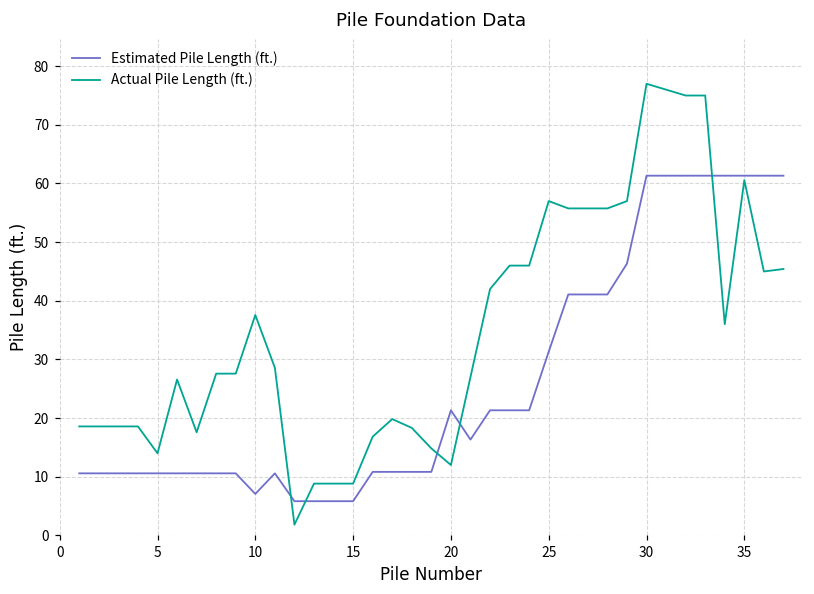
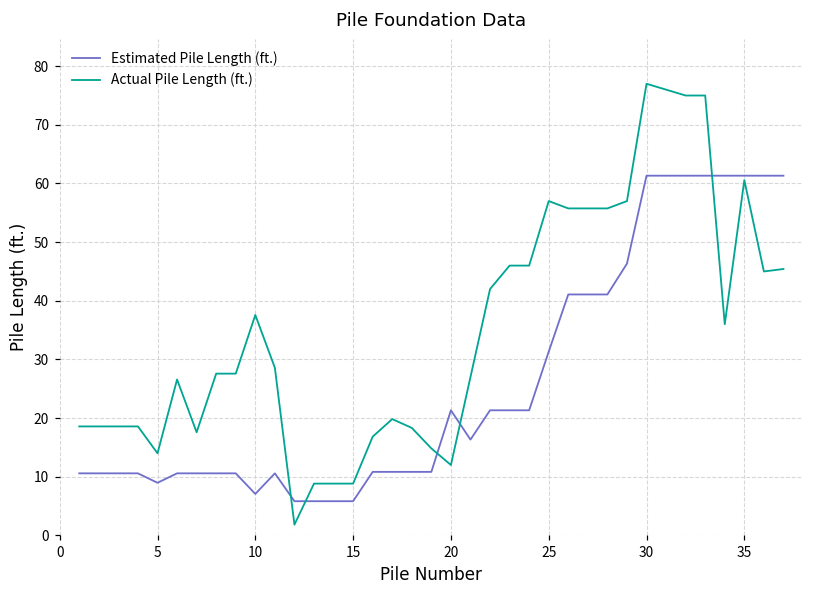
  {
    "Estimated Pile Length (ft.)": {
-     "5": 11,
+     "5": 9,
      "10": 7,
      "15": 6,
      "20": 21,
      "25": 31,
      "30": 61,
      "35": 61
    },
    "Actual Pile Length (ft.)": {
      "5": 14,
      "10": 38,
      "15": 9,
      "20": 12,
      "25": 57,
      "30": 77,
      "35": 61
    }
  }
